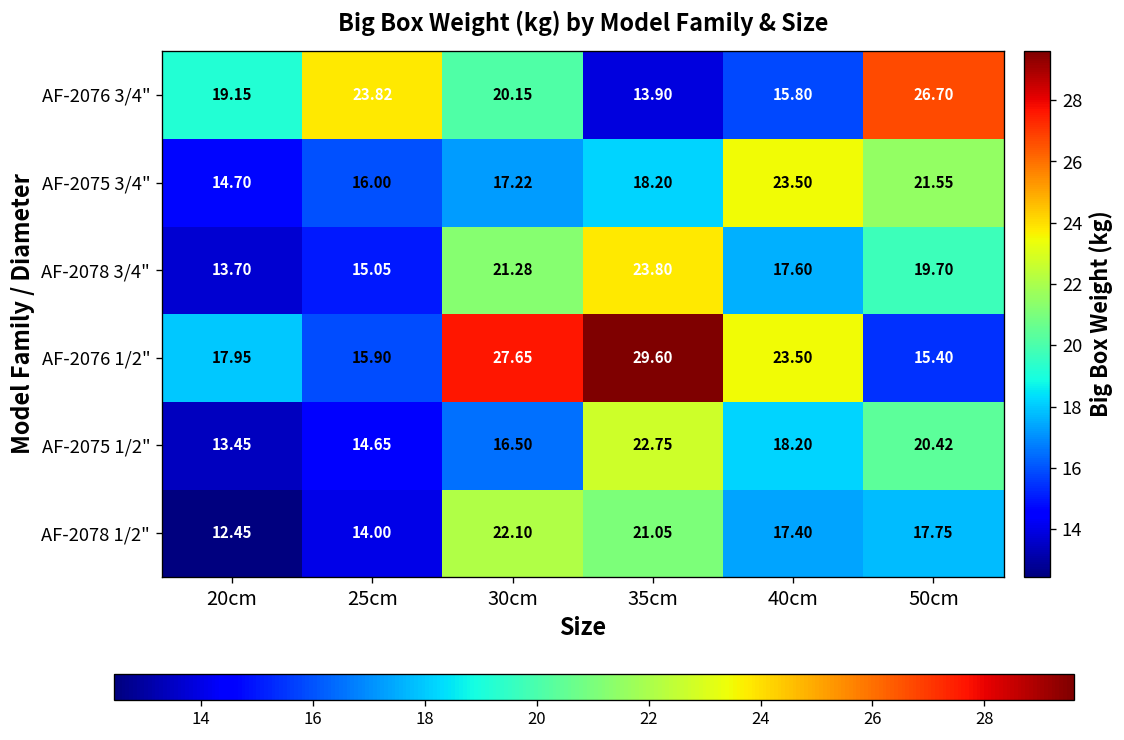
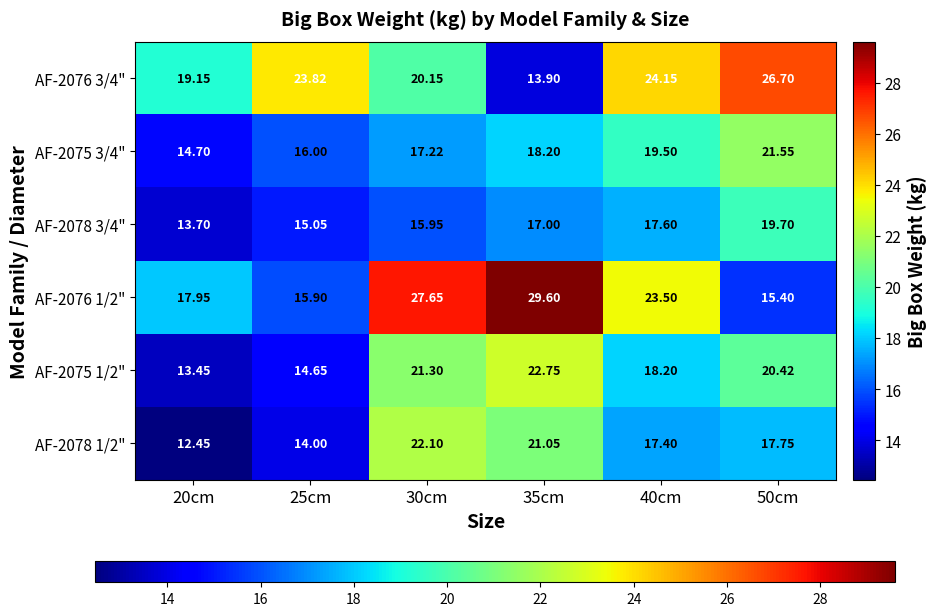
  {
    "AF-2076 3/4\"": {
      "20cm": 19.15,
      "25cm": 23.82,
      "30cm": 20.15,
      "35cm": 13.90,
-     "40cm": 15.80,
+     "40cm": 24.15,
      "50cm": 26.70
    },
    "AF-2075 3/4\"": {
      "20cm": 14.70,
      "25cm": 16.00,
      "30cm": 17.22,
      "35cm": 18.20,
-     "40cm": 23.50,
+     "40cm": 19.50,
      "50cm": 21.55
    },
    "AF-2078 3/4\"": {
      "20cm": 13.70,
      "25cm": 15.05,
-     "30cm": 21.28,
-     "35cm": 23.80,
+     "30cm": 15.95,
+     "35cm": 17.00,
      "40cm": 17.60,
      "50cm": 19.70
    },
    "AF-2076 1/2\"": {
      "20cm": 17.95,
      "25cm": 15.90,
      "30cm": 27.65,
      "35cm": 29.60,
      "40cm": 23.50,
      "50cm": 15.40
    },
    "AF-2075 1/2\"": {
      "20cm": 13.45,
      "25cm": 14.65,
-     "30cm": 16.50,
+     "30cm": 21.30,
      "35cm": 22.75,
      "40cm": 18.20,
      "50cm": 20.42
    },
    "AF-2078 1/2\"": {
      "20cm": 12.45,
      "25cm": 14.00,
      "30cm": 22.10,
      "35cm": 21.05,
      "40cm": 17.40,
      "50cm": 17.75
    }
  }
